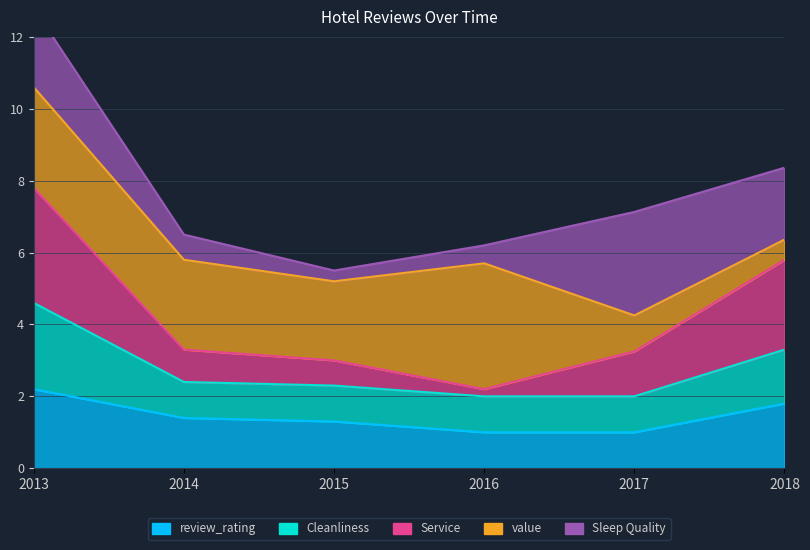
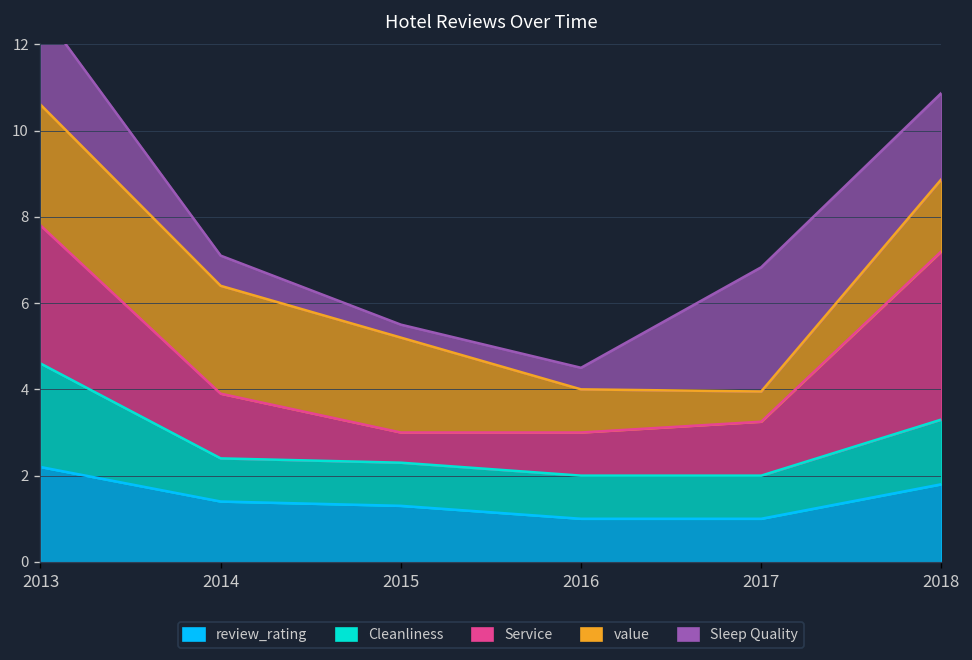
  {
    "Service": {
      "2013": 3.2,
-     "2014": 0.9,
+     "2014": 1.5,
      "2015": 0.7,
-     "2016": 0.2,
+     "2016": 1.0,
      "2017": 1.3,
-     "2018": 2.5
+     "2018": 3.9
    },
    "value": {
      "2013": 2.8,
      "2014": 2.5,
      "2015": 2.2,
-     "2016": 3.5,
-     "2017": 1.0,
-     "2018": 0.6
+     "2016": 1.0,
+     "2017": 0.7,
+     "2018": 1.7
    },
    "Sleep Quality": {
      "2014": 0.7,
      "2015": 0.3,
      "2016": 0.5,
      "2017": 2.9,
      "2018": 2.0
    }
  }
